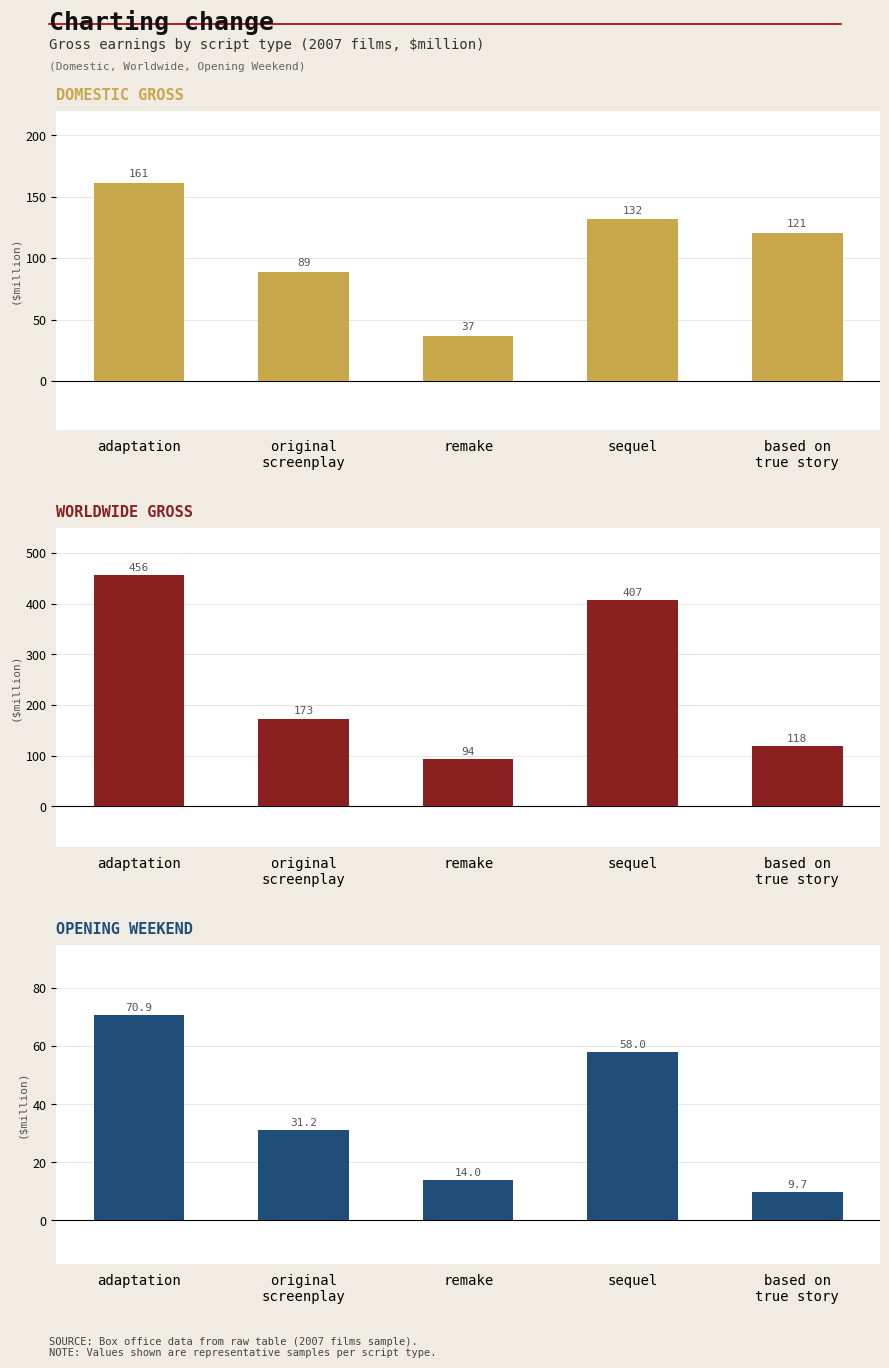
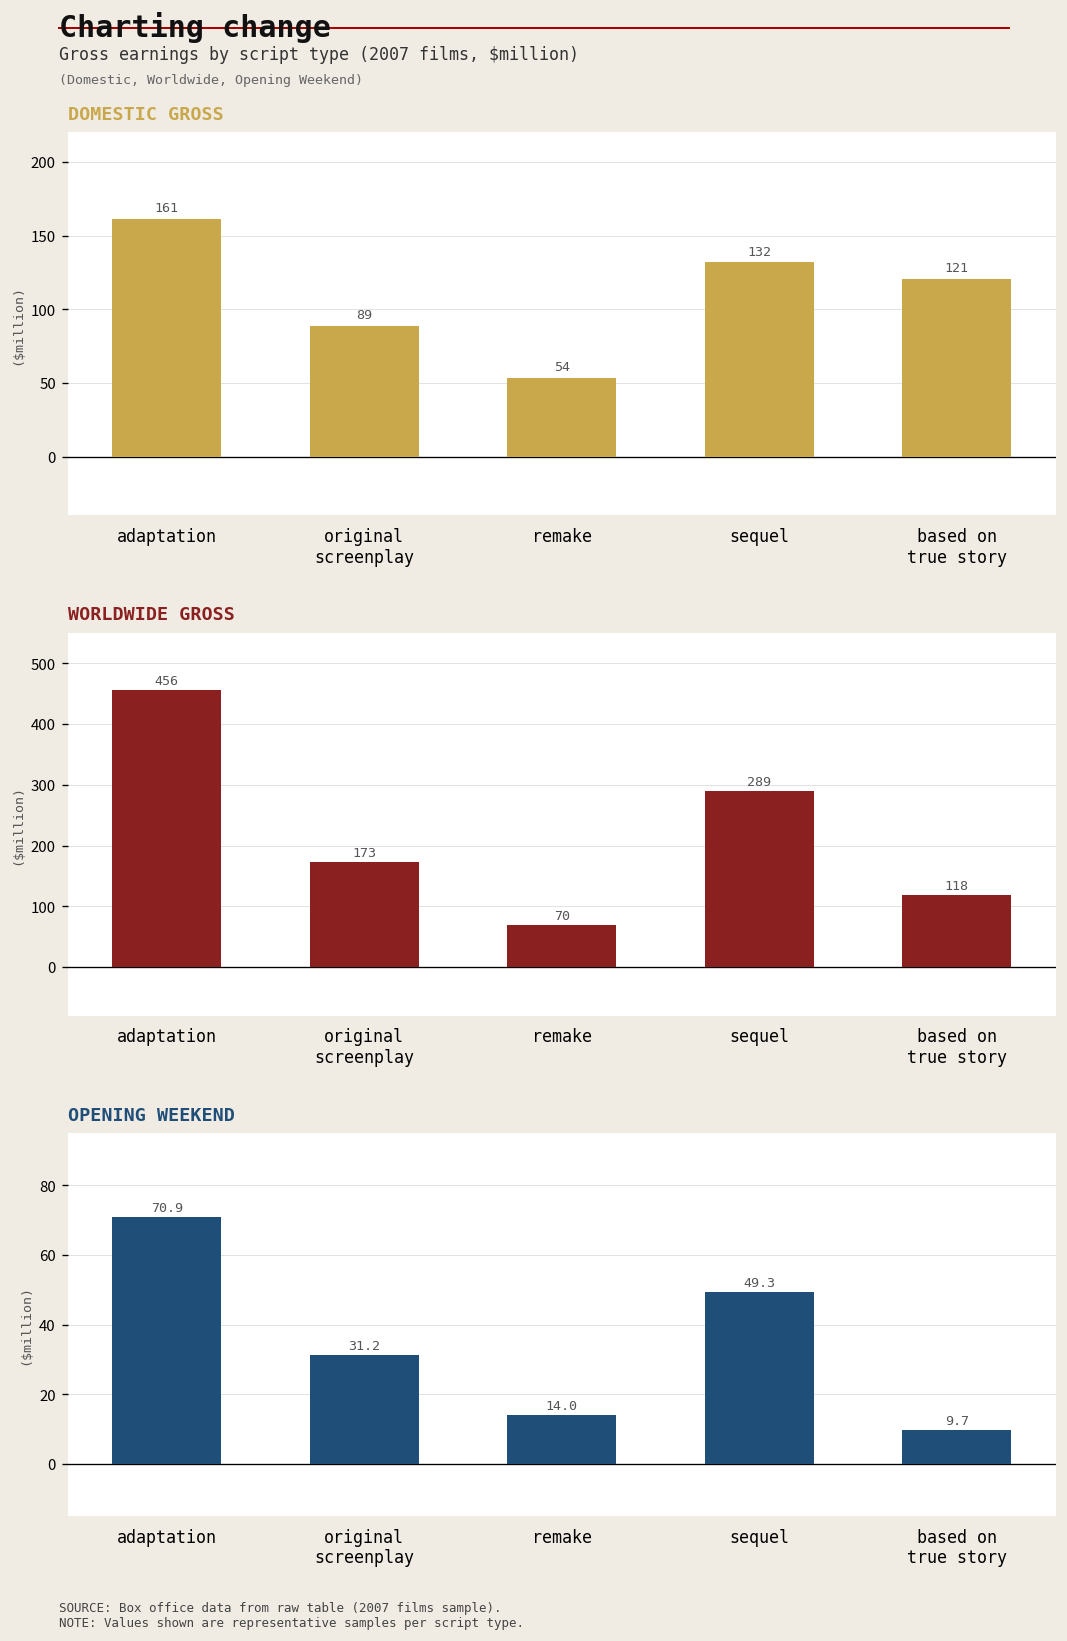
  {
    "DOMESTIC GROSS": {
      "adaptation": 161,
      "original screenplay": 89,
-     "remake": 37,
+     "remake": 54,
      "sequel": 132,
      "based on true story": 121
    },
    "WORLDWIDE GROSS": {
      "adaptation": 456,
      "original screenplay": 173,
-     "remake": 94,
-     "sequel": 407,
+     "remake": 70,
+     "sequel": 289,
      "based on true story": 118
    },
    "OPENING WEEKEND": {
      "adaptation": 70.9,
      "original screenplay": 31.2,
      "remake": 14.0,
-     "sequel": 58.0,
+     "sequel": 49.3,
      "based on true story": 9.7
    }
  }
